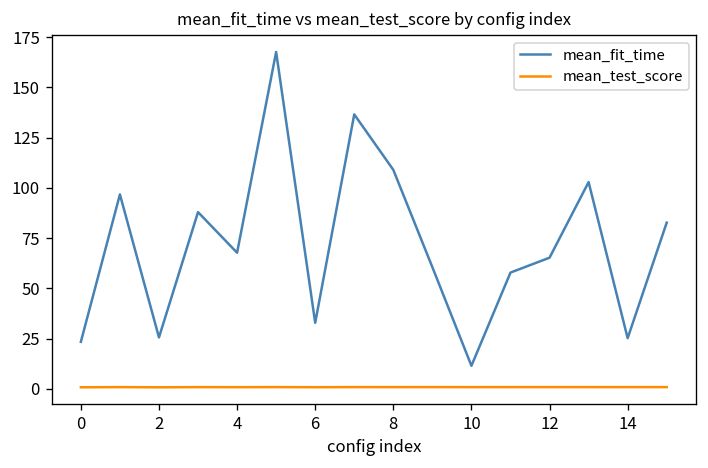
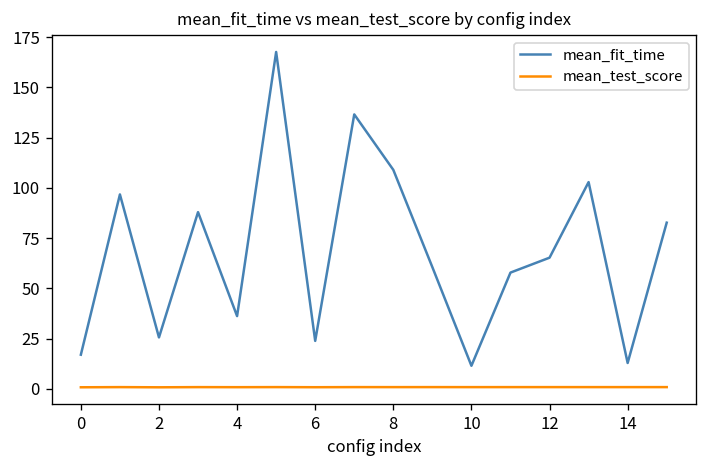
  {
    "mean_fit_time": {
-     "0": 23,
+     "0": 17,
      "2": 26,
-     "4": 68,
-     "6": 33,
+     "4": 36,
+     "6": 24,
      "8": 109,
      "10": 11,
      "12": 65,
-     "14": 25
+     "14": 13
    },
    "mean_test_score": {
      "0": 1,
      "2": 1,
      "4": 1,
      "6": 1,
      "8": 1,
      "10": 1,
      "12": 1,
      "14": 1
    }
  }
